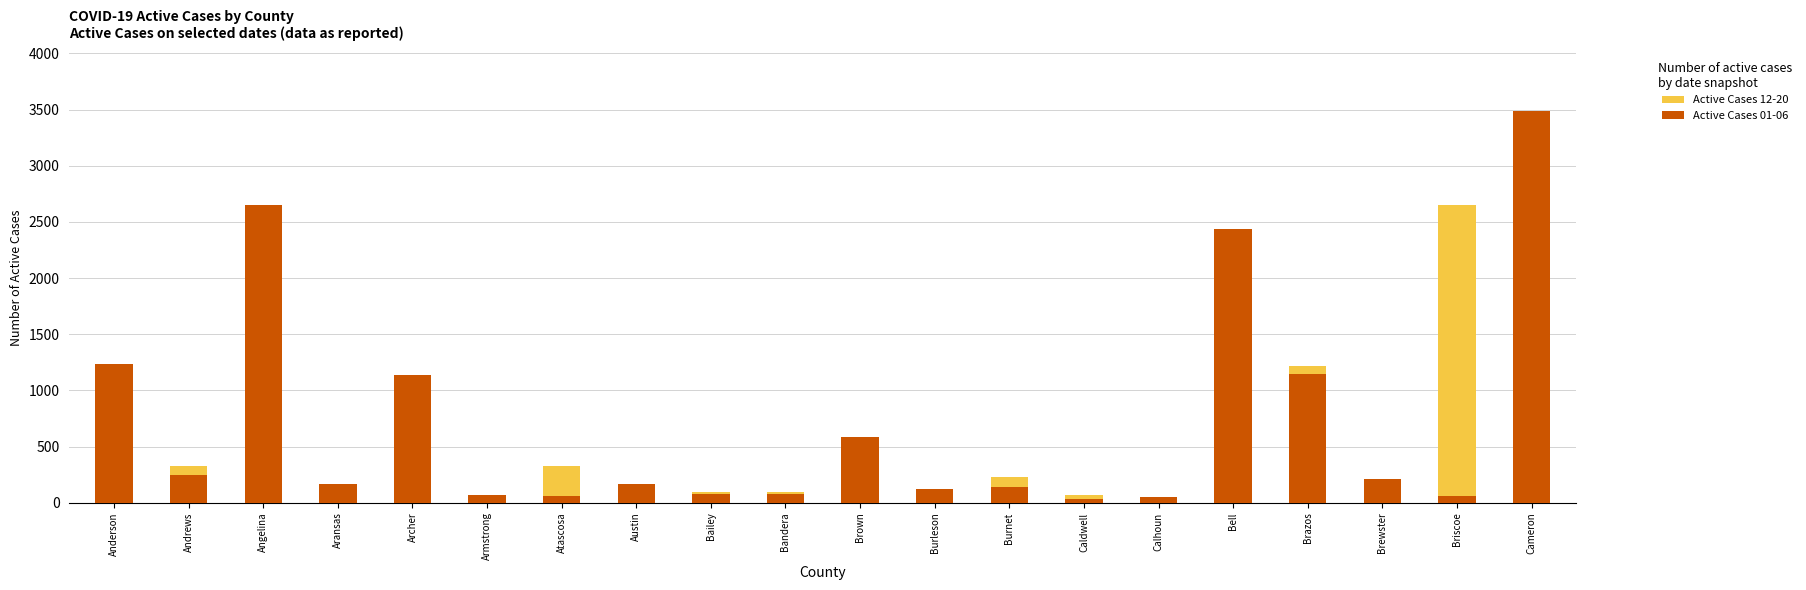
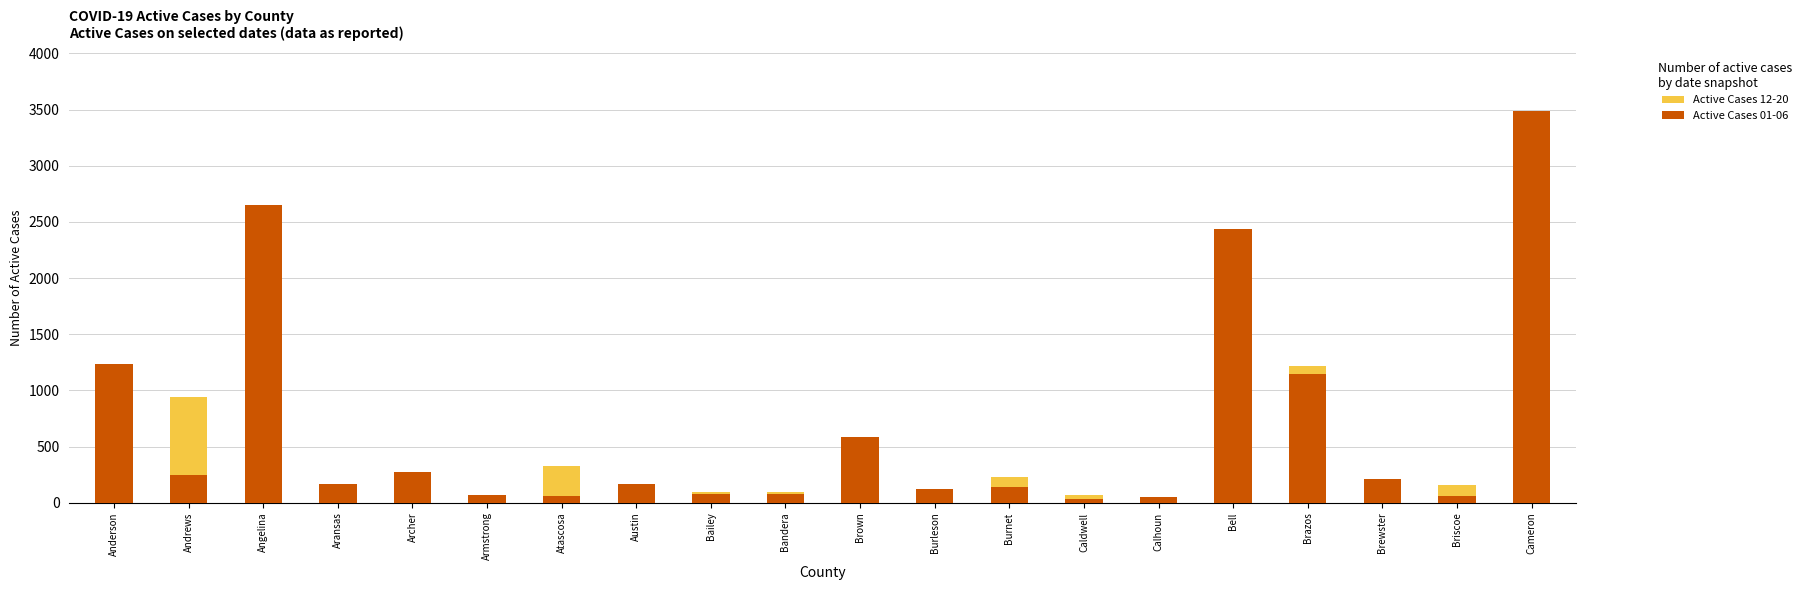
  {
    "Active Cases 12-20": {
-     "Andrews": 330,
+     "Andrews": 940,
      "Atascosa": 330,
      "Bailey": 90,
      "Bandera": 90,
      "Burleson": 120,
      "Burnet": 230,
      "Caldwell": 70,
      "Brazos": 1220,
-     "Briscoe": 2650
+     "Briscoe": 160
    },
    "Active Cases 01-06": {
      "Anderson": 1240,
      "Angelina": 2660,
      "Aransas": 160,
-     "Archer": 1140,
+     "Archer": 280,
      "Armstrong": 70,
      "Austin": 170,
      "Bailey": 80,
      "Bandera": 80,
      "Brown": 590,
      "Burleson": 120,
      "Calhoun": 50,
      "Bell": 2440,
      "Brewster": 210,
      "Cameron": 3490
    }
  }
